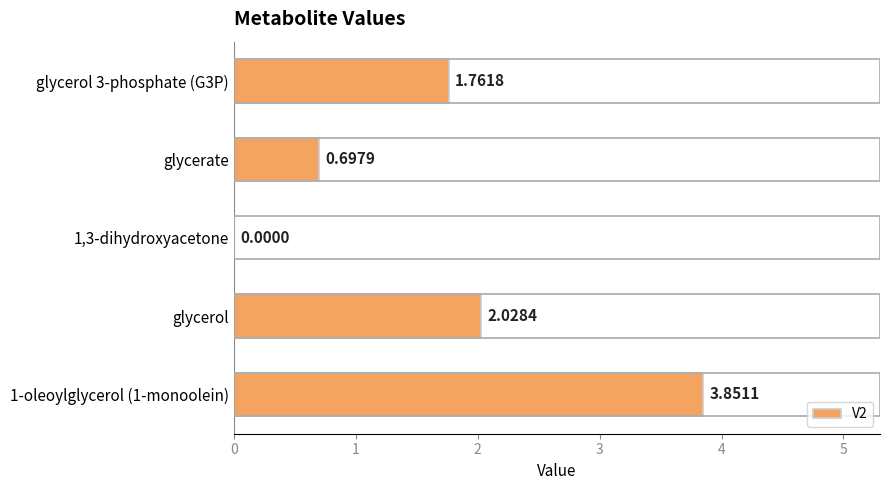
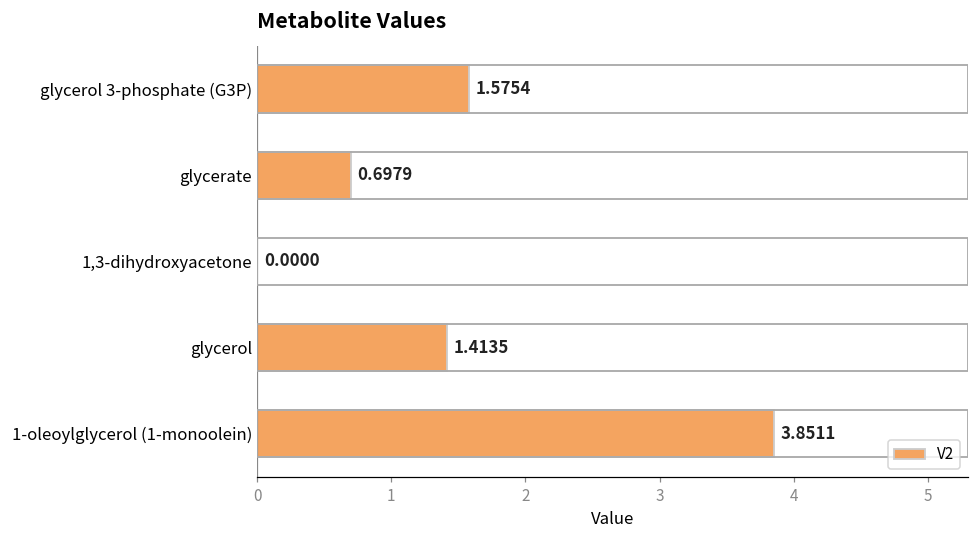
  {
-   "glycerol 3-phosphate (G3P)": 1.7618,
+   "glycerol 3-phosphate (G3P)": 1.5754,
    "glycerate": 0.6979,
    "1,3-dihydroxyacetone": 0.0000,
-   "glycerol": 2.0284,
+   "glycerol": 1.4135,
    "1-oleoylglycerol (1-monoolein)": 3.8511
  }
